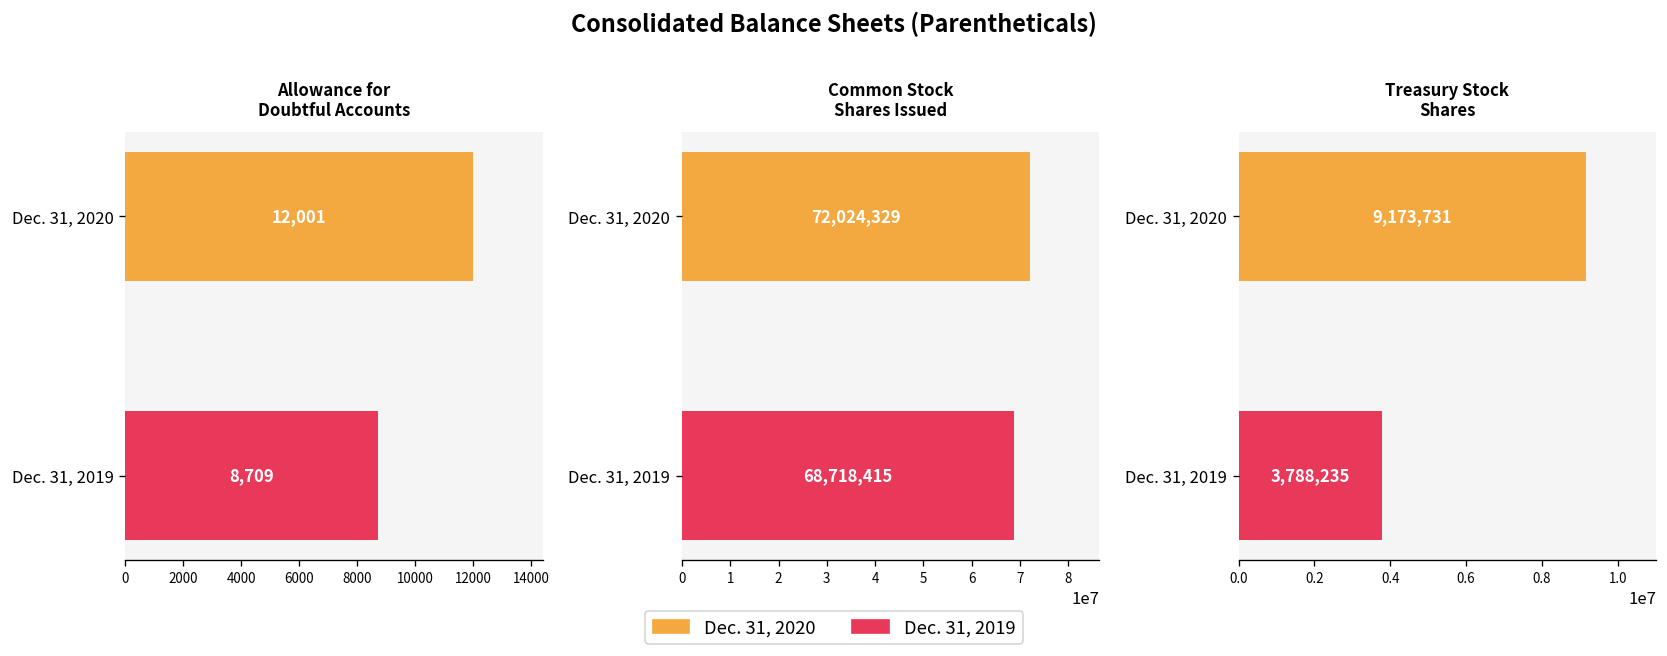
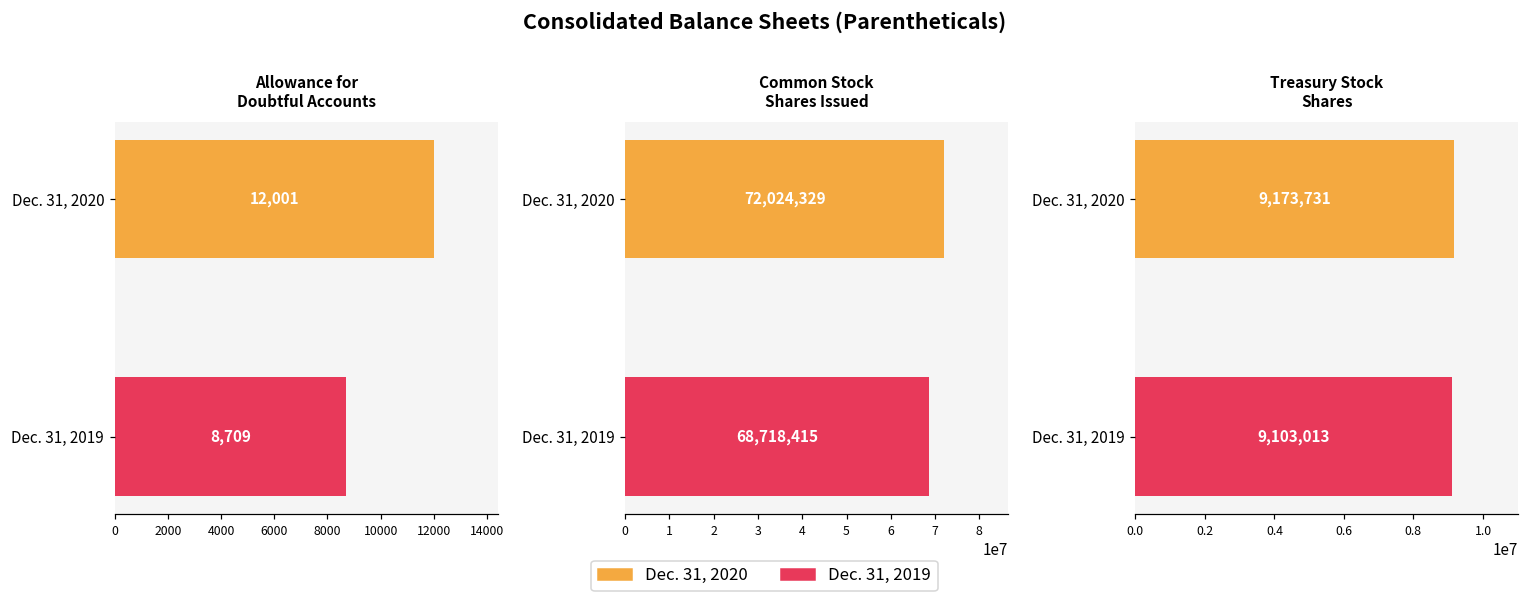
  {
    "Allowance for Doubtful Accounts": {
      "Dec. 31, 2020": "12,001",
      "Dec. 31, 2019": "8,709"
    },
    "Common Stock Shares Issued": {
      "Dec. 31, 2020": "72,024,329",
      "Dec. 31, 2019": "68,718,415"
    },
    "Treasury Stock Shares": {
      "Dec. 31, 2020": "9,173,731",
-     "Dec. 31, 2019": "3,788,235"
+     "Dec. 31, 2019": "9,103,013"
    }
  }
